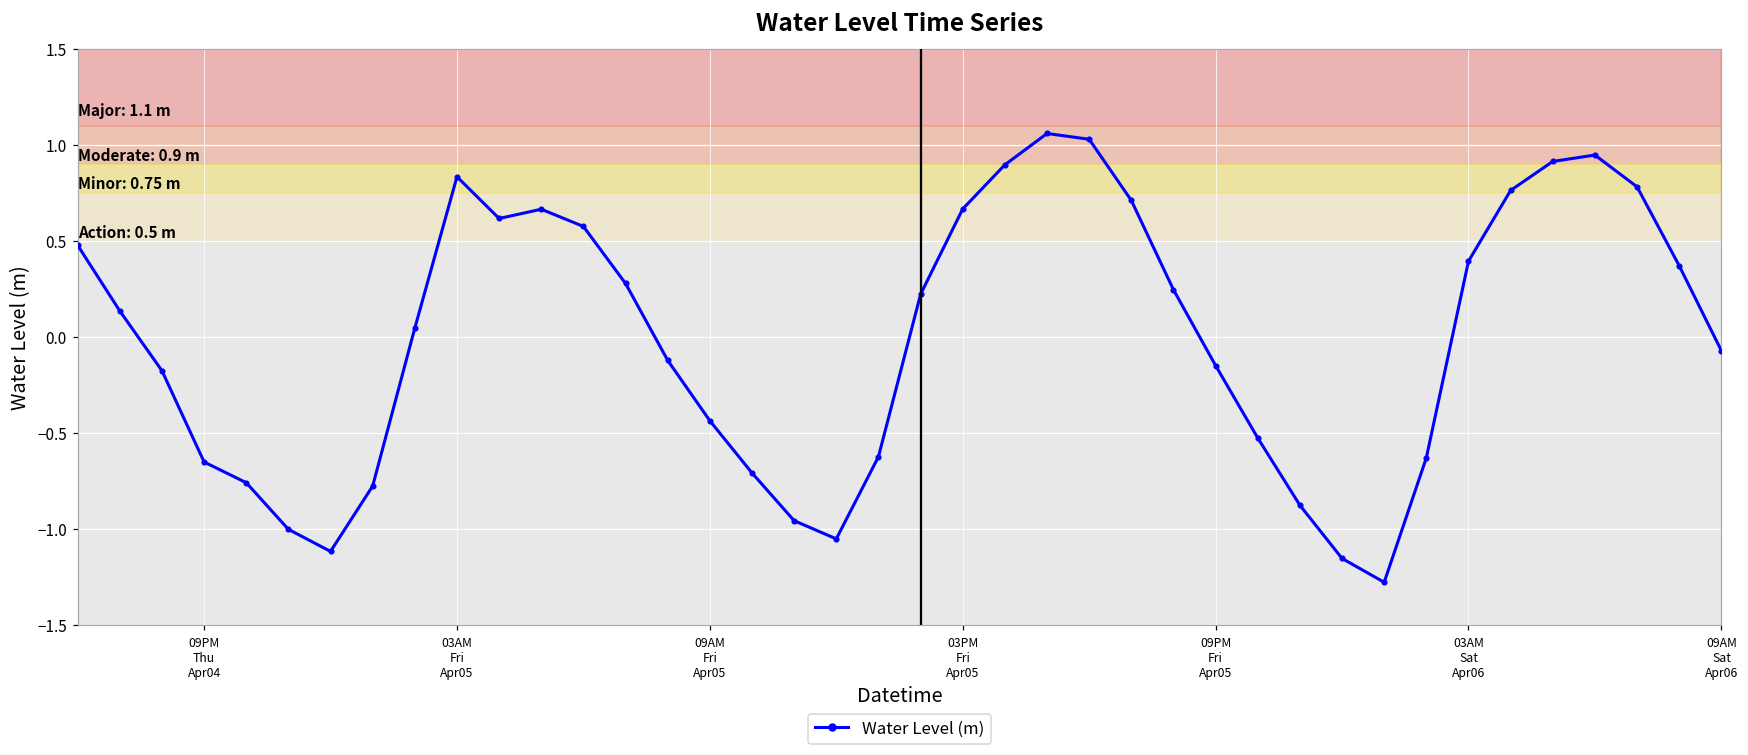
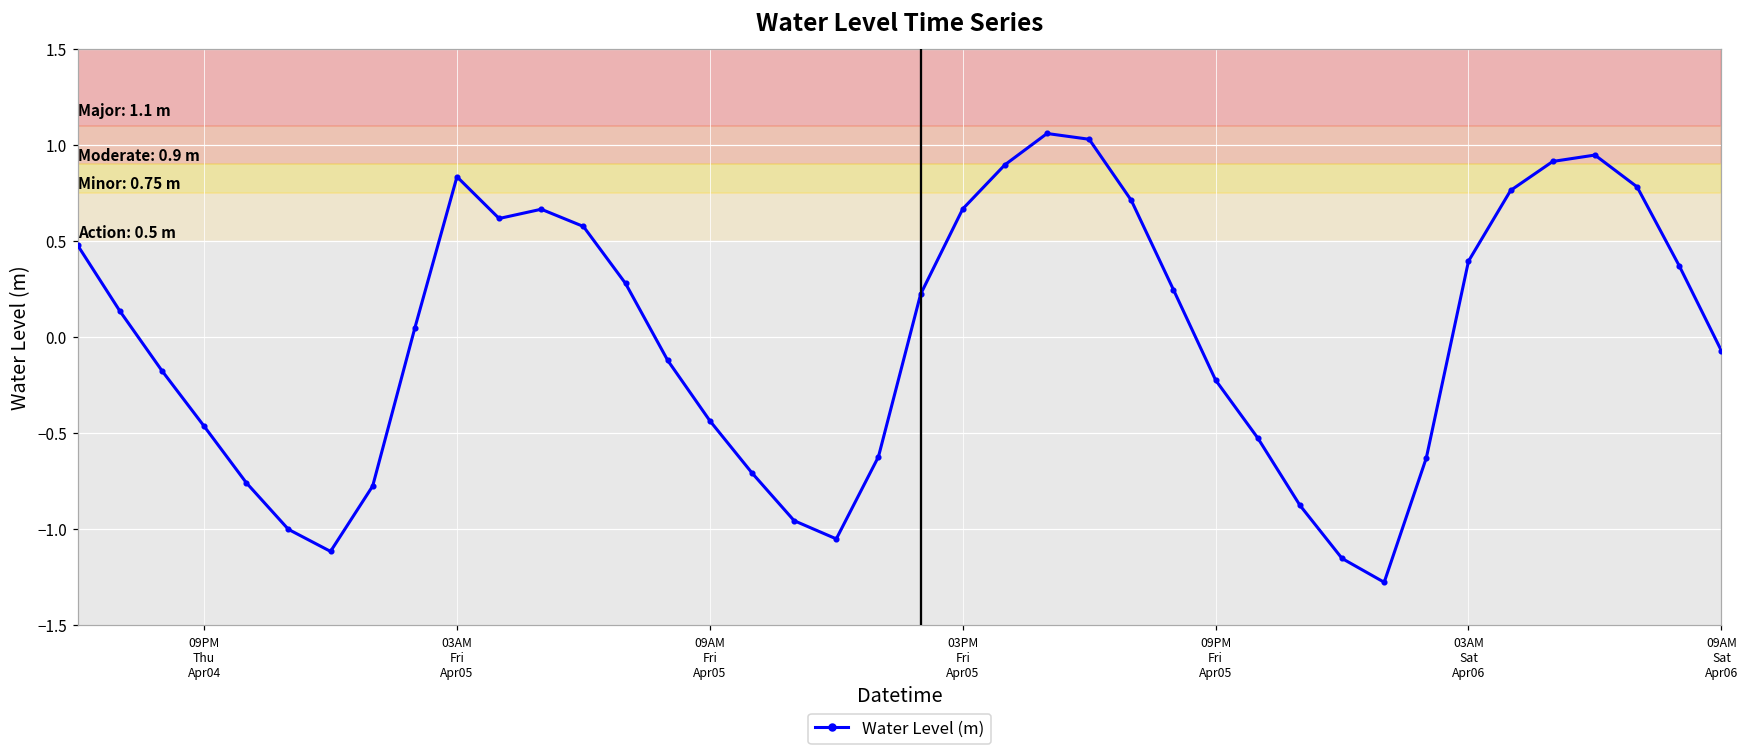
  {
-   "09PM Thu Apr04": -0.65,
+   "09PM Thu Apr04": -0.46,
    "03AM Fri Apr05": 0.83,
    "09AM Fri Apr05": -0.44,
    "03PM Fri Apr05": 0.67,
-   "09PM Fri Apr05": -0.15,
+   "09PM Fri Apr05": -0.22,
    "03AM Sat Apr06": 0.39,
    "09AM Sat Apr06": -0.07
  }
